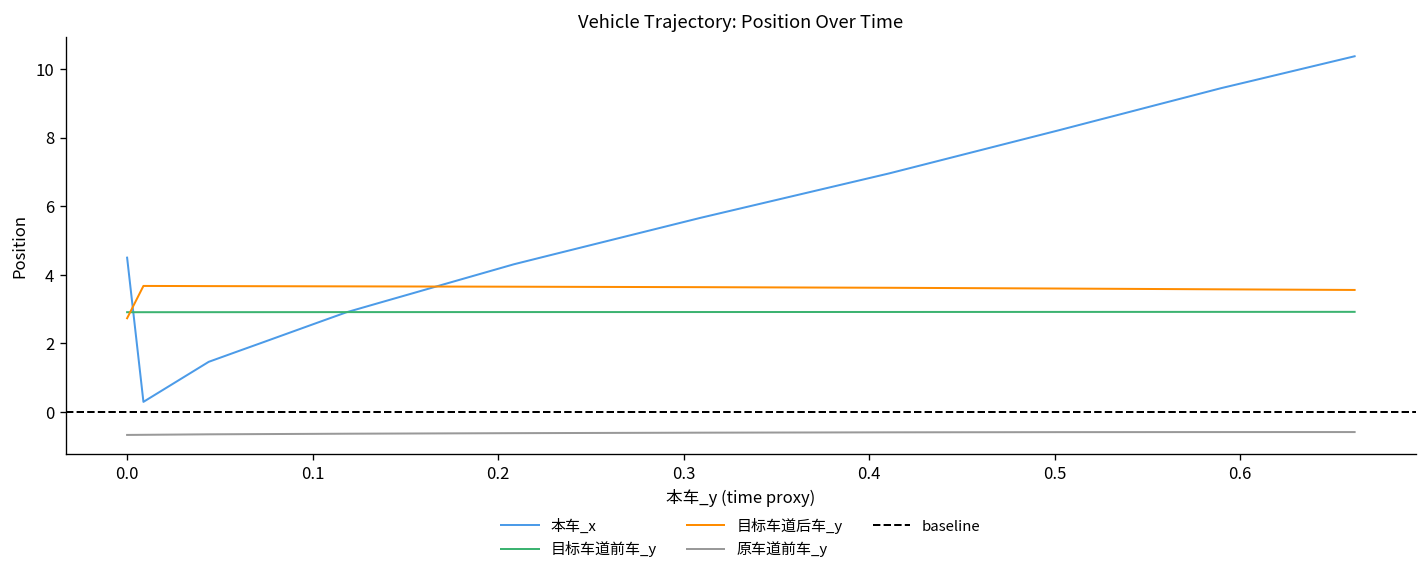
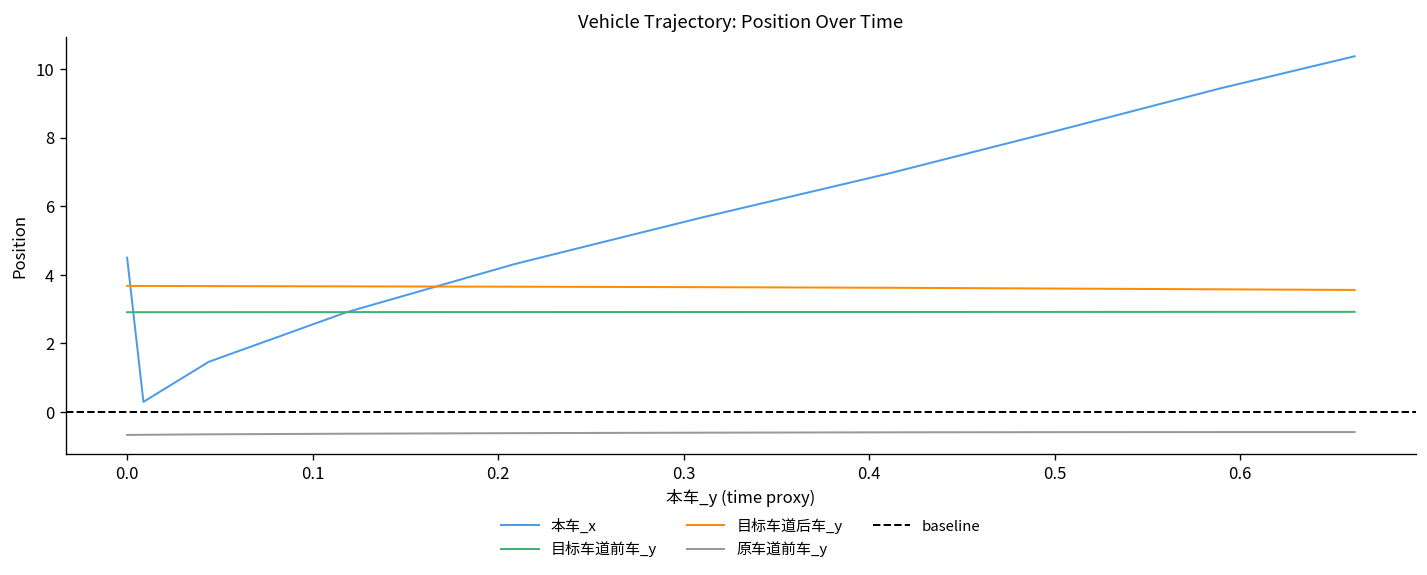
  {
    "本车_x": {
      "0.0": 4.5
    },
    "目标车道前车_y": {
      "0.0": 2.9
    },
    "目标车道后车_y": {
-     "0.0": 2.7
+     "0.0": 3.7
    },
    "原车道前车_y": {
      "0.0": -0.7
    }
  }
